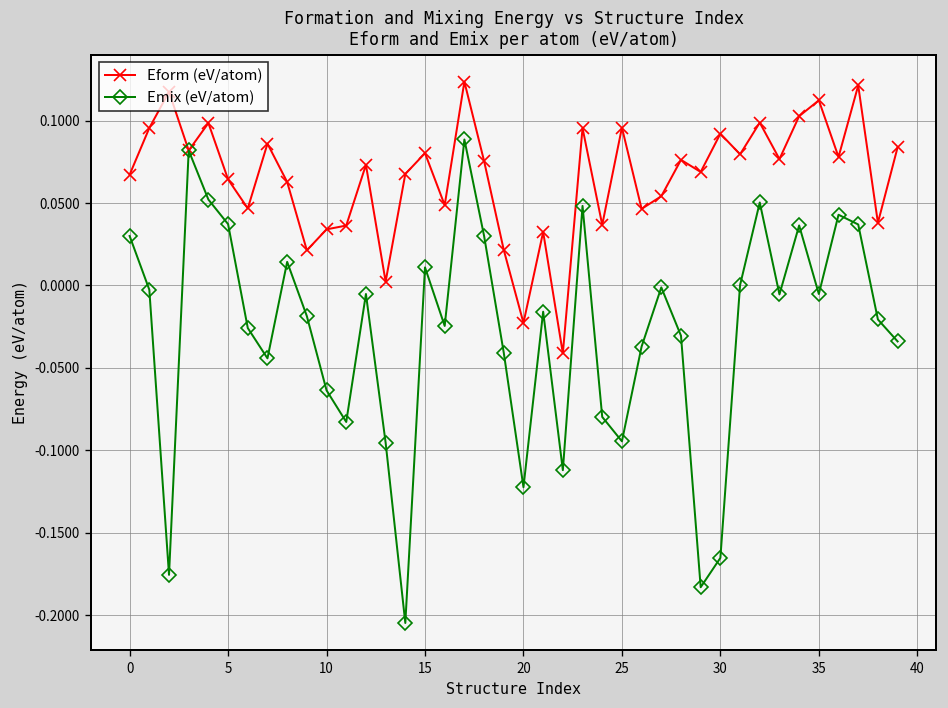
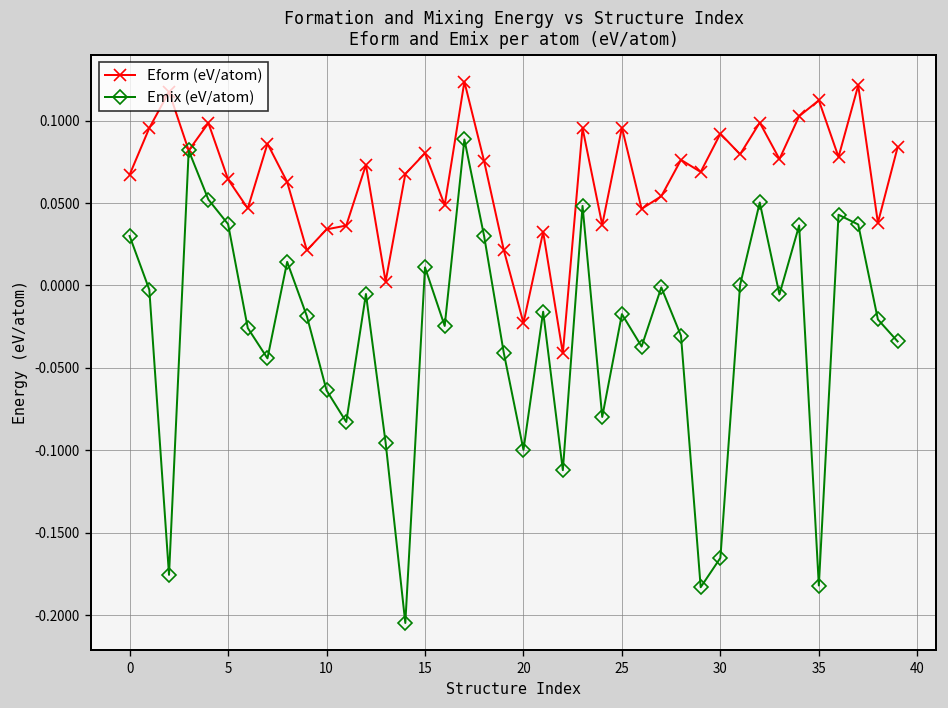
  {
    "Eform (eV/atom)": {
      "0": 0.067,
      "5": 0.064,
      "10": 0.034,
      "15": 0.080,
      "20": -0.023,
      "25": 0.096,
      "30": 0.092,
      "35": 0.112
    },
    "Emix (eV/atom)": {
      "0": 0.030,
      "5": 0.037,
      "10": -0.064,
      "15": 0.011,
-     "20": -0.122,
-     "25": -0.095,
+     "20": -0.100,
+     "25": -0.017,
      "30": -0.165,
-     "35": -0.005
+     "35": -0.182
    }
  }
